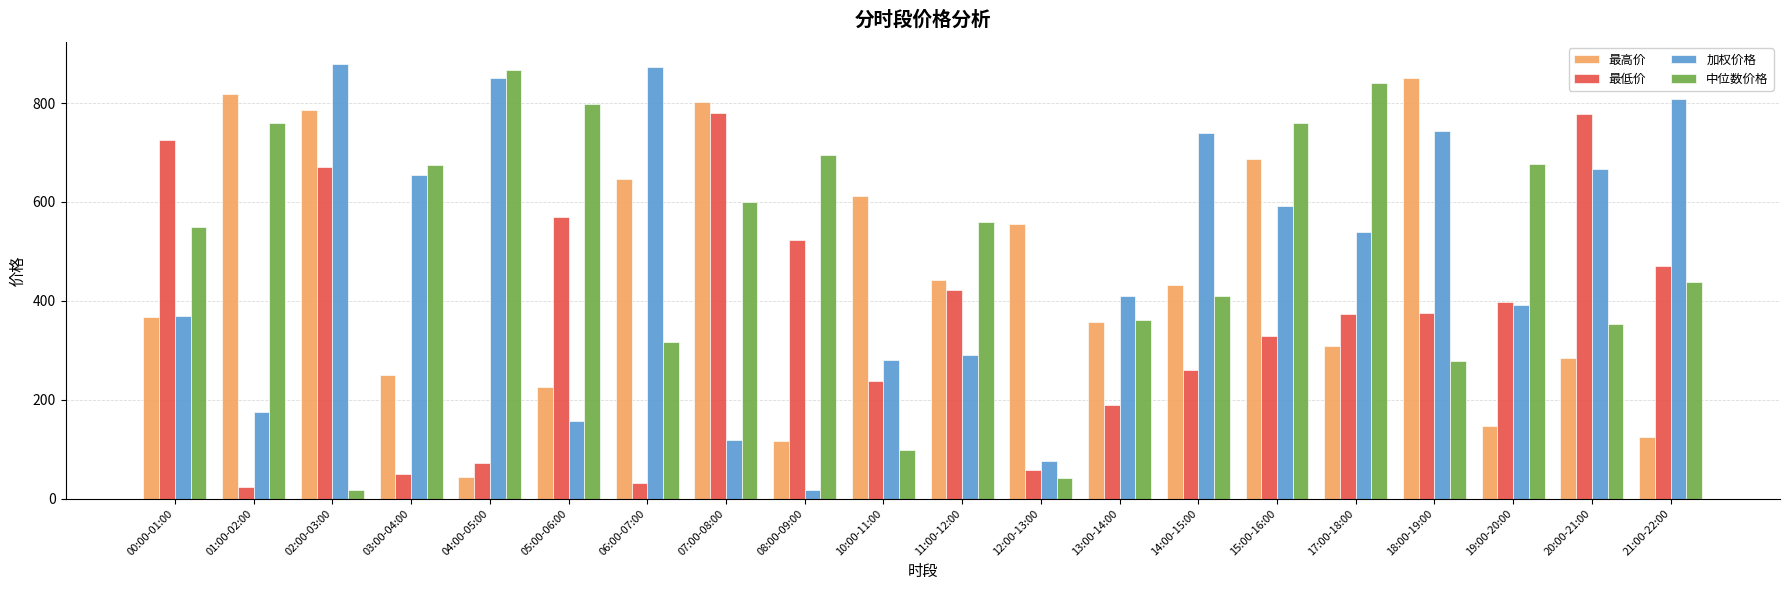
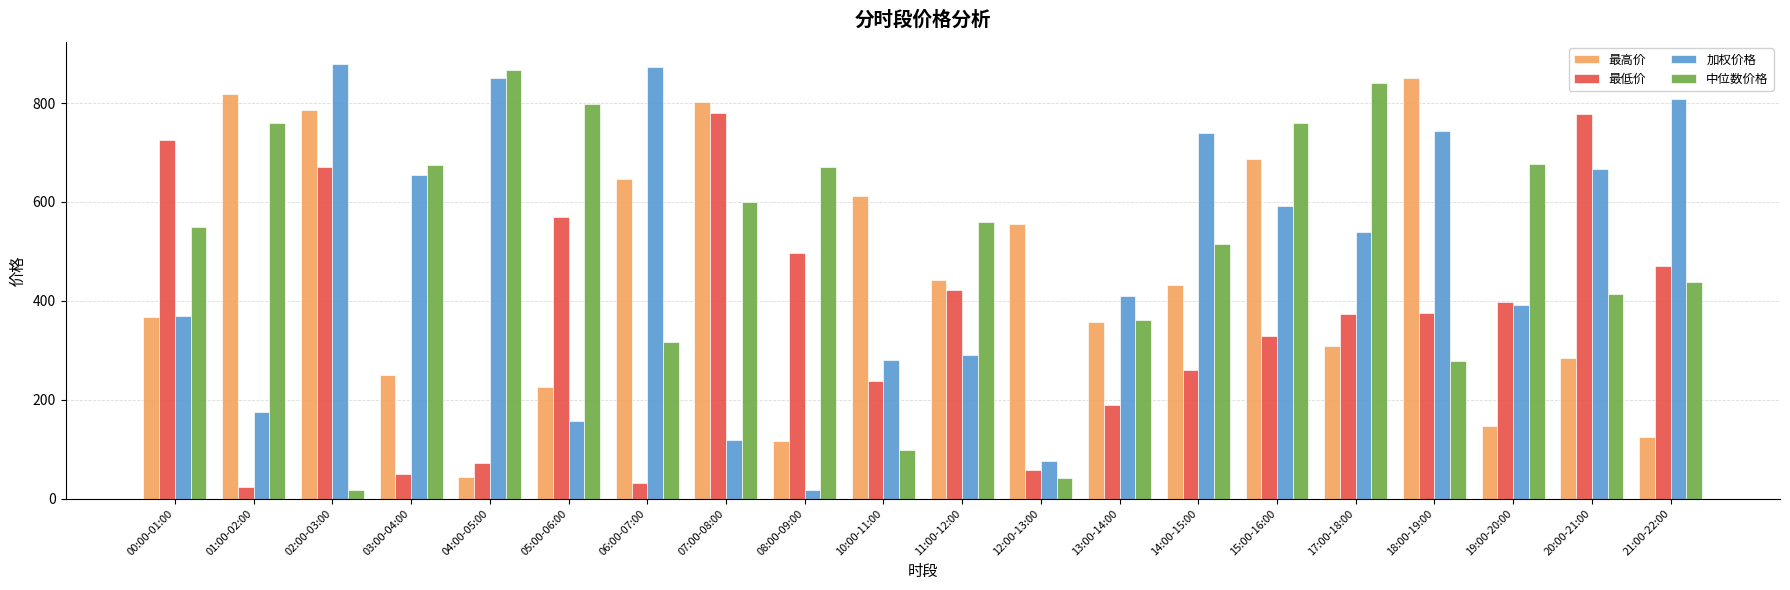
  {
    "最高价": {
      "00:00-01:00": 370,
      "01:00-02:00": 820,
      "02:00-03:00": 790,
      "03:00-04:00": 250,
      "04:00-05:00": 40,
      "05:00-06:00": 220,
      "06:00-07:00": 650,
      "07:00-08:00": 800,
      "08:00-09:00": 120,
      "10:00-11:00": 610,
      "11:00-12:00": 440,
      "12:00-13:00": 550,
      "13:00-14:00": 360,
      "14:00-15:00": 430,
      "15:00-16:00": 690,
      "17:00-18:00": 310,
      "18:00-19:00": 850,
      "19:00-20:00": 150,
      "20:00-21:00": 280,
      "21:00-22:00": 120
    },
    "最低价": {
      "00:00-01:00": 730,
      "01:00-02:00": 20,
      "02:00-03:00": 670,
      "03:00-04:00": 50,
      "04:00-05:00": 70,
      "05:00-06:00": 570,
      "06:00-07:00": 30,
      "07:00-08:00": 780,
-     "08:00-09:00": 520,
+     "08:00-09:00": 500,
      "10:00-11:00": 240,
      "11:00-12:00": 420,
      "12:00-13:00": 60,
      "13:00-14:00": 190,
      "14:00-15:00": 260,
      "15:00-16:00": 330,
      "17:00-18:00": 370,
      "18:00-19:00": 370,
      "19:00-20:00": 400,
      "20:00-21:00": 780,
      "21:00-22:00": 470
    },
    "加权价格": {
      "00:00-01:00": 370,
      "01:00-02:00": 180,
      "02:00-03:00": 880,
      "03:00-04:00": 650,
      "04:00-05:00": 850,
      "05:00-06:00": 160,
      "06:00-07:00": 870,
      "07:00-08:00": 120,
      "08:00-09:00": 20,
      "10:00-11:00": 280,
      "11:00-12:00": 290,
      "12:00-13:00": 80,
      "13:00-14:00": 410,
      "14:00-15:00": 740,
      "15:00-16:00": 590,
      "17:00-18:00": 540,
      "18:00-19:00": 740,
      "19:00-20:00": 390,
      "20:00-21:00": 670,
      "21:00-22:00": 810
    },
    "中位数价格": {
      "00:00-01:00": 550,
      "01:00-02:00": 760,
      "02:00-03:00": 20,
      "03:00-04:00": 670,
      "04:00-05:00": 870,
      "05:00-06:00": 800,
      "06:00-07:00": 320,
      "07:00-08:00": 600,
-     "08:00-09:00": 690,
+     "08:00-09:00": 670,
      "10:00-11:00": 100,
      "11:00-12:00": 560,
      "12:00-13:00": 40,
      "13:00-14:00": 360,
-     "14:00-15:00": 410,
+     "14:00-15:00": 520,
      "15:00-16:00": 760,
      "17:00-18:00": 840,
      "18:00-19:00": 280,
      "19:00-20:00": 680,
-     "20:00-21:00": 350,
+     "20:00-21:00": 410,
      "21:00-22:00": 440
    }
  }
